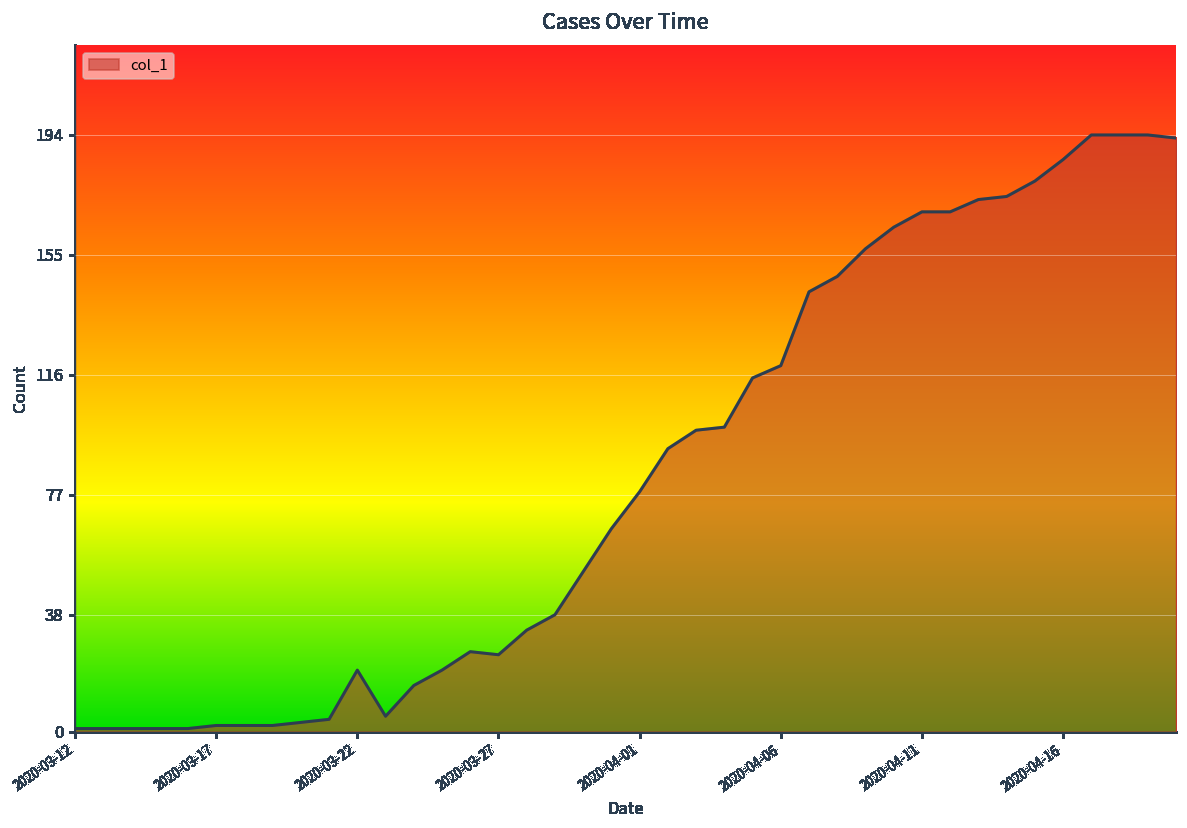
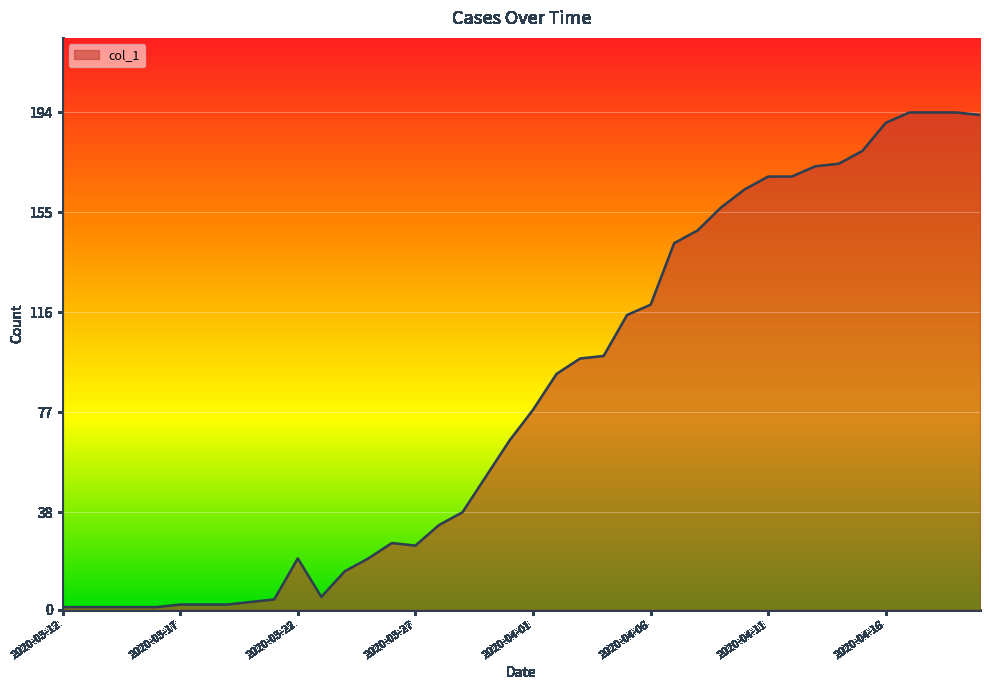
  {
    "2020-03-12": 1,
    "2020-03-17": 2,
    "2020-03-22": 20,
    "2020-03-27": 25,
    "2020-04-01": 78,
    "2020-04-06": 119,
    "2020-04-11": 169,
-   "2020-04-16": 186
+   "2020-04-16": 190
  }
